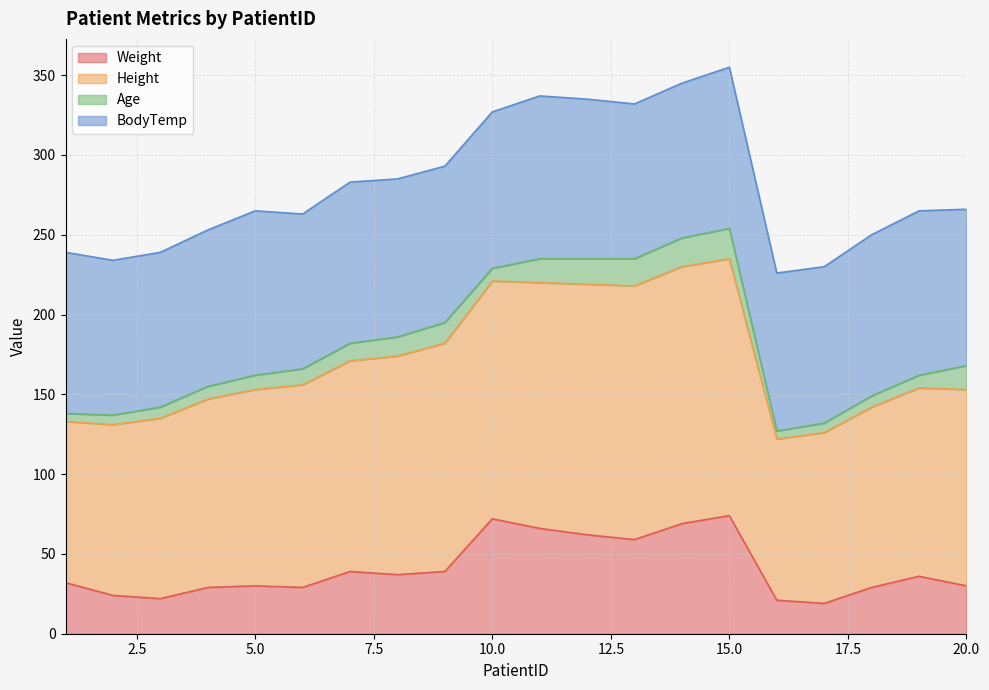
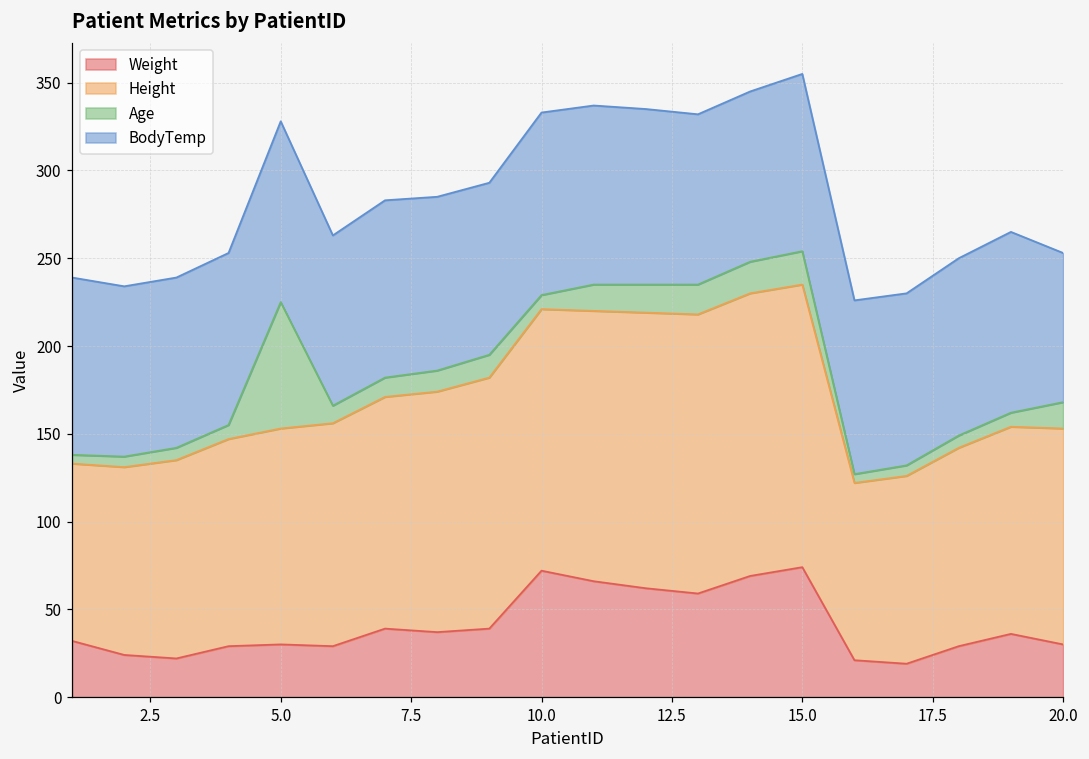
  {
    "Age": {
-     "5.0": 9,
+     "5.0": 72,
      "10.0": 8,
      "15.0": 19,
      "20.0": 15
    },
    "BodyTemp": {
      "5.0": 103,
-     "10.0": 98,
+     "10.0": 104,
      "15.0": 101,
-     "20.0": 98
+     "20.0": 85
    }
  }
